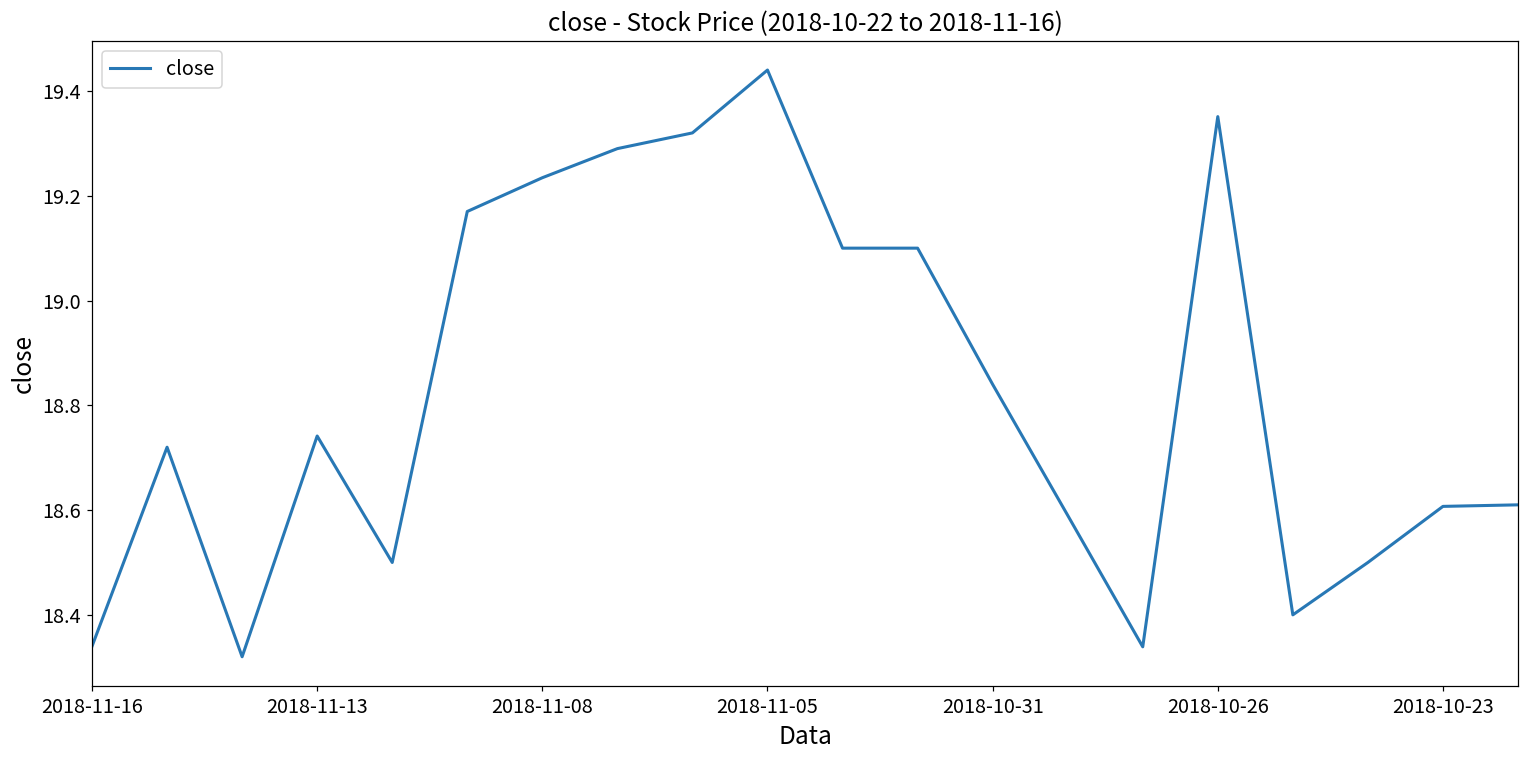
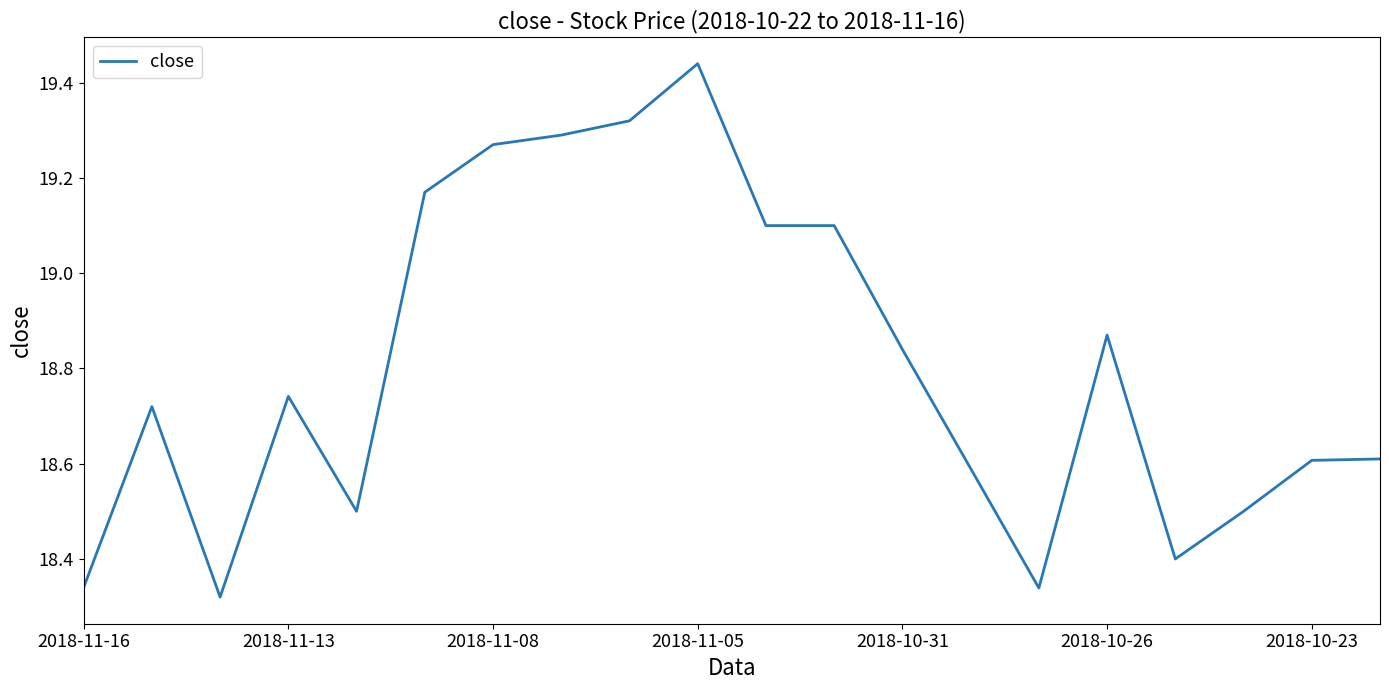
  {
    "2018-11-16": 18.34,
    "2018-11-13": 18.74,
-   "2018-11-08": 19.23,
+   "2018-11-08": 19.27,
    "2018-11-05": 19.44,
    "2018-10-31": 18.84,
-   "2018-10-26": 19.35,
+   "2018-10-26": 18.87,
    "2018-10-23": 18.61
  }
